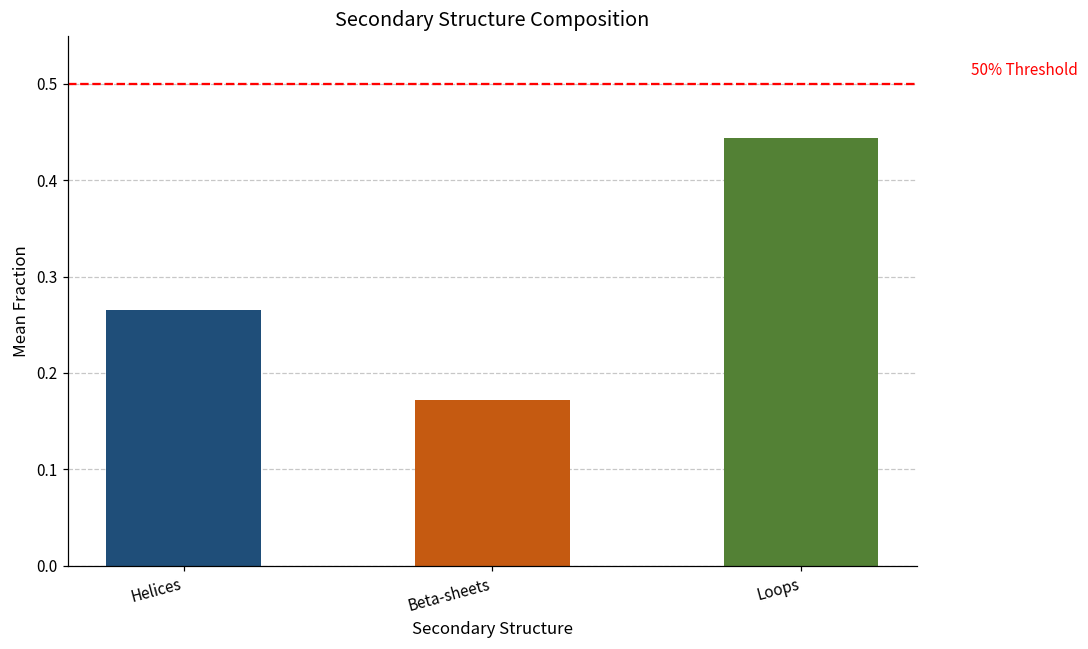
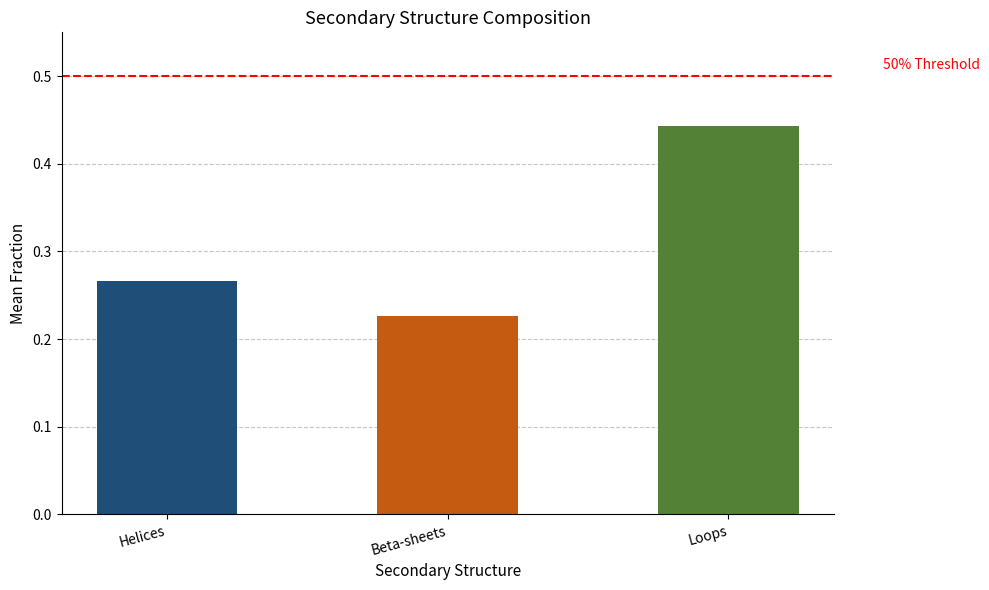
  {
    "Helices": 0.27,
-   "Beta-sheets": 0.17,
+   "Beta-sheets": 0.23,
    "Loops": 0.44
  }
